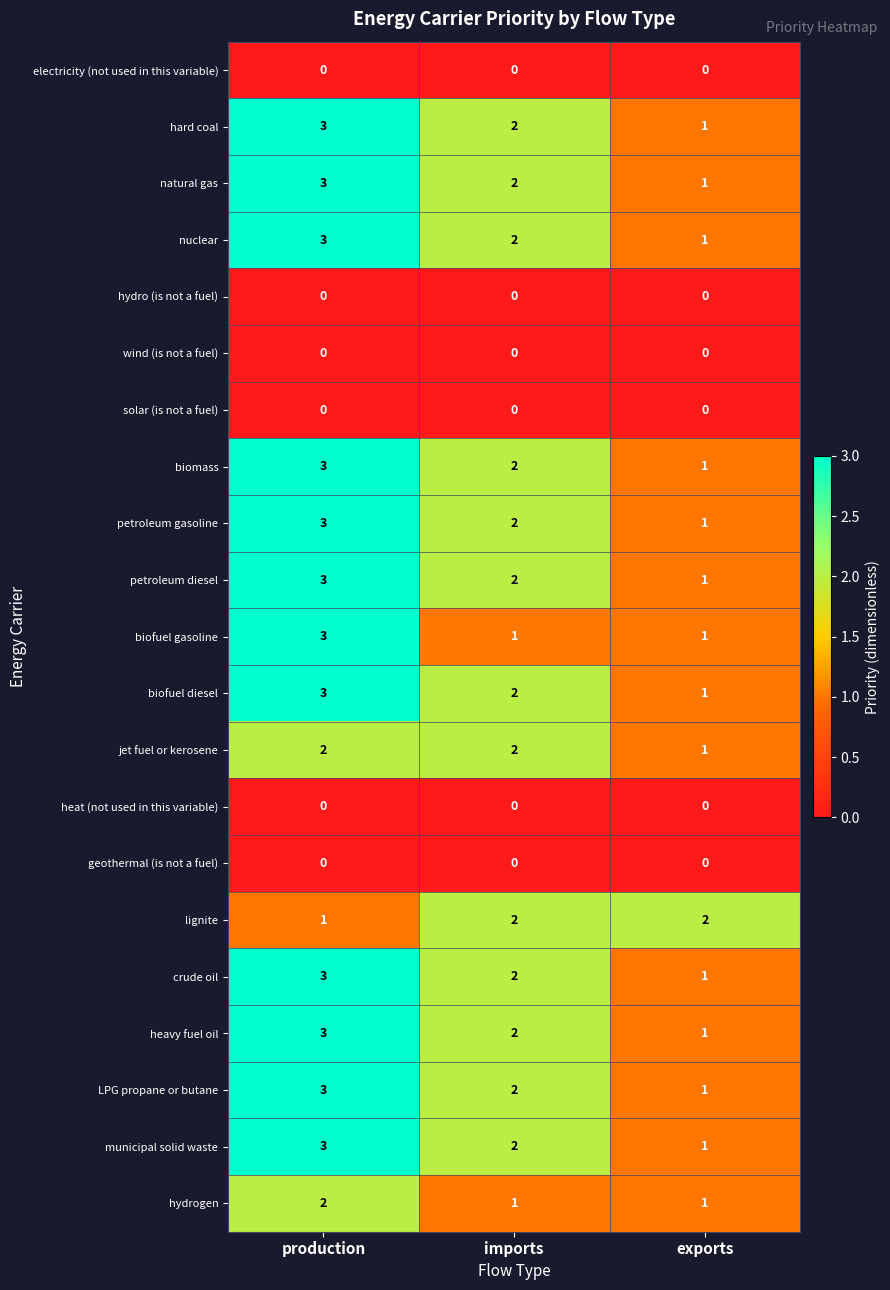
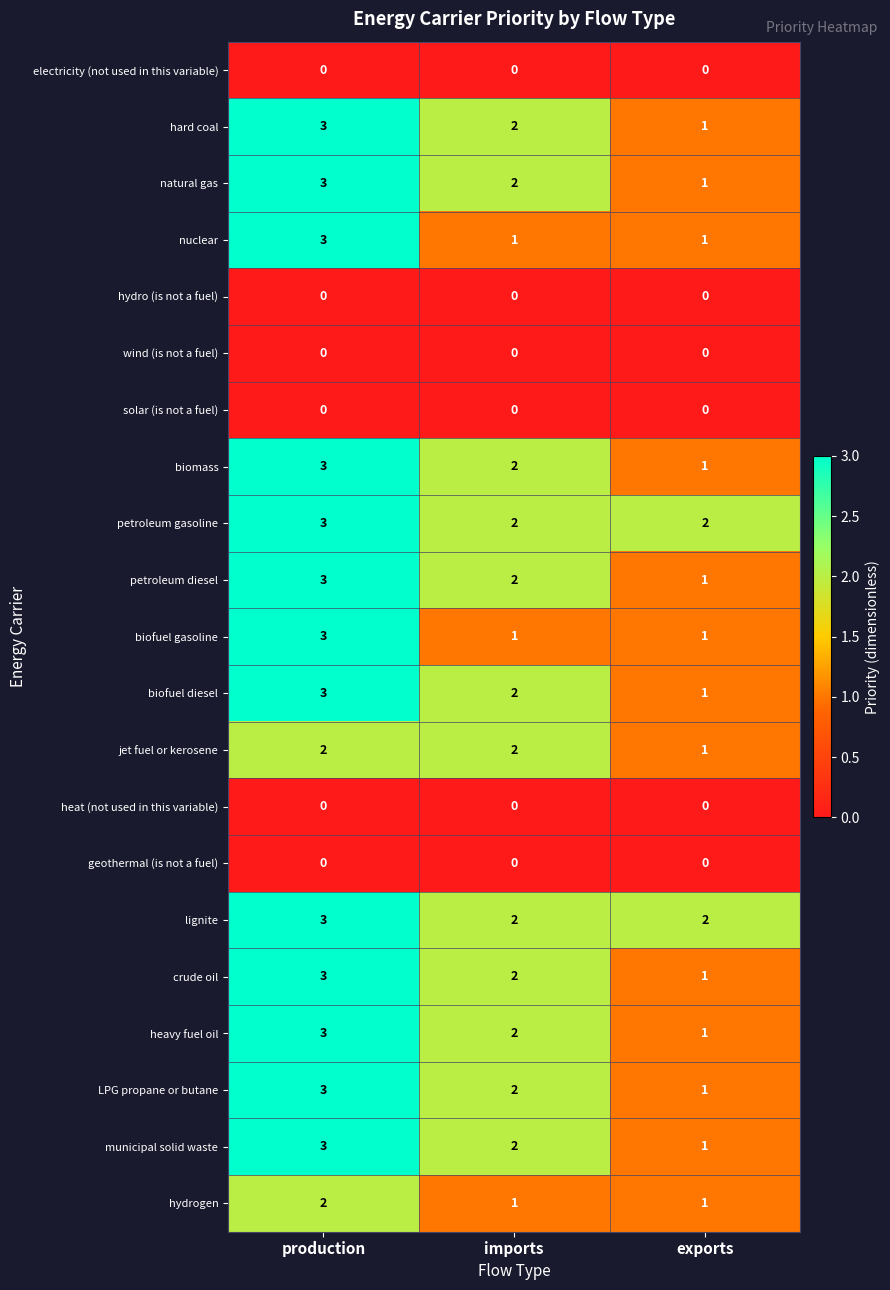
  {
    "electricity (not used in this variable)": {
      "production": 0,
      "imports": 0,
      "exports": 0
    },
    "hard coal": {
      "production": 3,
      "imports": 2,
      "exports": 1
    },
    "natural gas": {
      "production": 3,
      "imports": 2,
      "exports": 1
    },
    "nuclear": {
      "production": 3,
-     "imports": 2,
+     "imports": 1,
      "exports": 1
    },
    "hydro (is not a fuel)": {
      "production": 0,
      "imports": 0,
      "exports": 0
    },
    "wind (is not a fuel)": {
      "production": 0,
      "imports": 0,
      "exports": 0
    },
    "solar (is not a fuel)": {
      "production": 0,
      "imports": 0,
      "exports": 0
    },
    "biomass": {
      "production": 3,
      "imports": 2,
      "exports": 1
    },
    "petroleum gasoline": {
      "production": 3,
      "imports": 2,
-     "exports": 1
+     "exports": 2
    },
    "petroleum diesel": {
      "production": 3,
      "imports": 2,
      "exports": 1
    },
    "biofuel gasoline": {
      "production": 3,
      "imports": 1,
      "exports": 1
    },
    "biofuel diesel": {
      "production": 3,
      "imports": 2,
      "exports": 1
    },
    "jet fuel or kerosene": {
      "production": 2,
      "imports": 2,
      "exports": 1
    },
    "heat (not used in this variable)": {
      "production": 0,
      "imports": 0,
      "exports": 0
    },
    "geothermal (is not a fuel)": {
      "production": 0,
      "imports": 0,
      "exports": 0
    },
    "lignite": {
-     "production": 1,
+     "production": 3,
      "imports": 2,
      "exports": 2
    },
    "crude oil": {
      "production": 3,
      "imports": 2,
      "exports": 1
    },
    "heavy fuel oil": {
      "production": 3,
      "imports": 2,
      "exports": 1
    },
    "LPG propane or butane": {
      "production": 3,
      "imports": 2,
      "exports": 1
    },
    "municipal solid waste": {
      "production": 3,
      "imports": 2,
      "exports": 1
    },
    "hydrogen": {
      "production": 2,
      "imports": 1,
      "exports": 1
    }
  }
